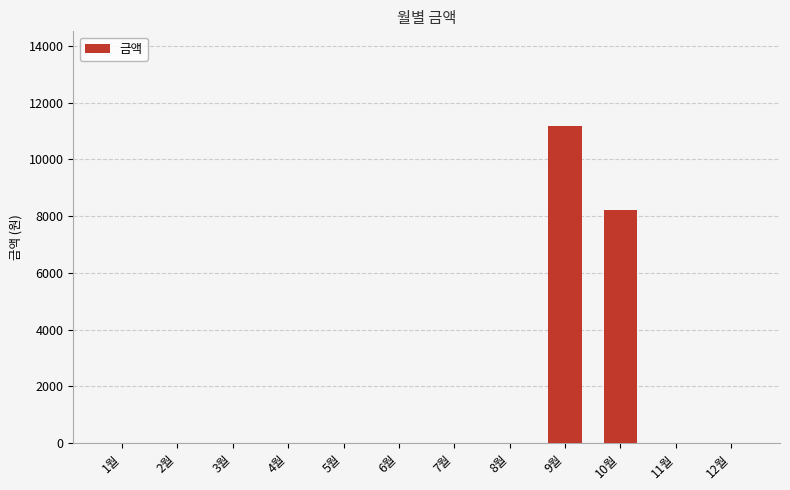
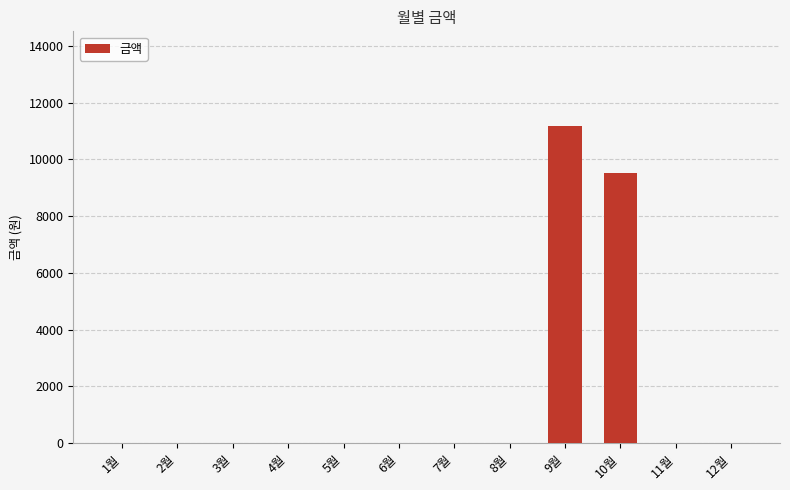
  {
    "1월": 0,
    "2월": 0,
    "3월": 0,
    "4월": 0,
    "5월": 0,
    "6월": 0,
    "7월": 0,
    "8월": 0,
    "9월": 11200,
-   "10월": 8200,
+   "10월": 9500,
    "11월": 0,
    "12월": 0
  }
